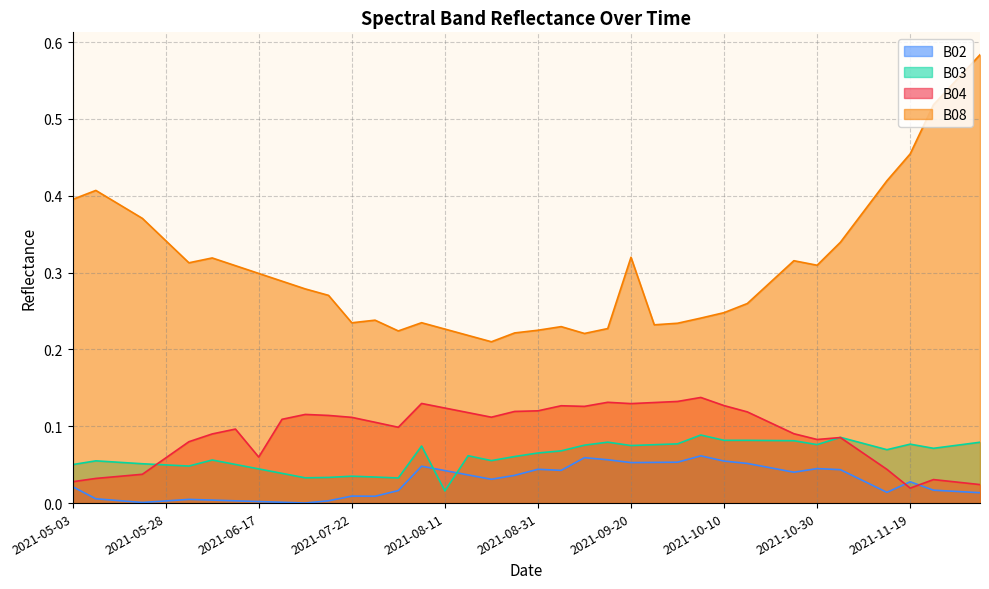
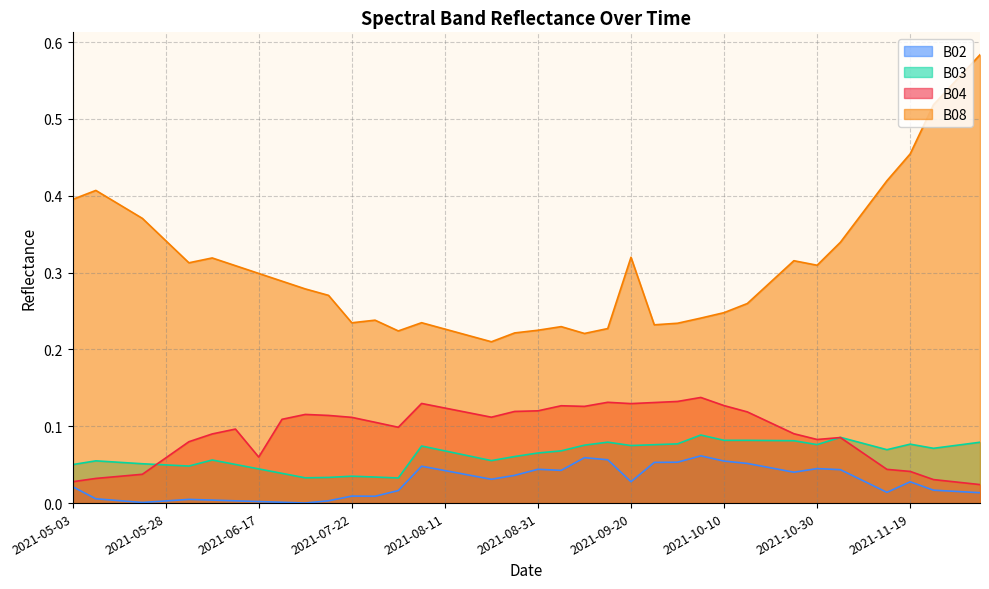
  {
    "B02": {
      "2021-05-03": 0.02,
      "2021-05-28": 0.00,
      "2021-06-17": 0.00,
      "2021-07-22": 0.01,
      "2021-08-11": 0.04,
      "2021-08-31": 0.04,
-     "2021-09-20": 0.05,
+     "2021-09-20": 0.03,
      "2021-10-10": 0.05,
      "2021-10-30": 0.04,
      "2021-11-19": 0.03
    },
    "B03": {
      "2021-05-03": 0.05,
      "2021-05-28": 0.05,
      "2021-06-17": 0.04,
      "2021-07-22": 0.04,
-     "2021-08-11": 0.02,
+     "2021-08-11": 0.07,
      "2021-08-31": 0.07,
      "2021-09-20": 0.07,
      "2021-10-10": 0.08,
      "2021-10-30": 0.08,
      "2021-11-19": 0.08
    },
    "B04": {
      "2021-05-03": 0.03,
      "2021-05-28": 0.06,
      "2021-06-17": 0.06,
      "2021-07-22": 0.11,
      "2021-08-11": 0.12,
      "2021-08-31": 0.12,
      "2021-09-20": 0.13,
      "2021-10-10": 0.13,
      "2021-10-30": 0.08,
-     "2021-11-19": 0.02
+     "2021-11-19": 0.04
    },
    "B08": {
      "2021-05-03": 0.40,
      "2021-05-28": 0.34,
      "2021-06-17": 0.30,
      "2021-07-22": 0.23,
      "2021-08-11": 0.23,
      "2021-08-31": 0.23,
      "2021-09-20": 0.32,
      "2021-10-10": 0.25,
      "2021-10-30": 0.31,
      "2021-11-19": 0.45
    }
  }
